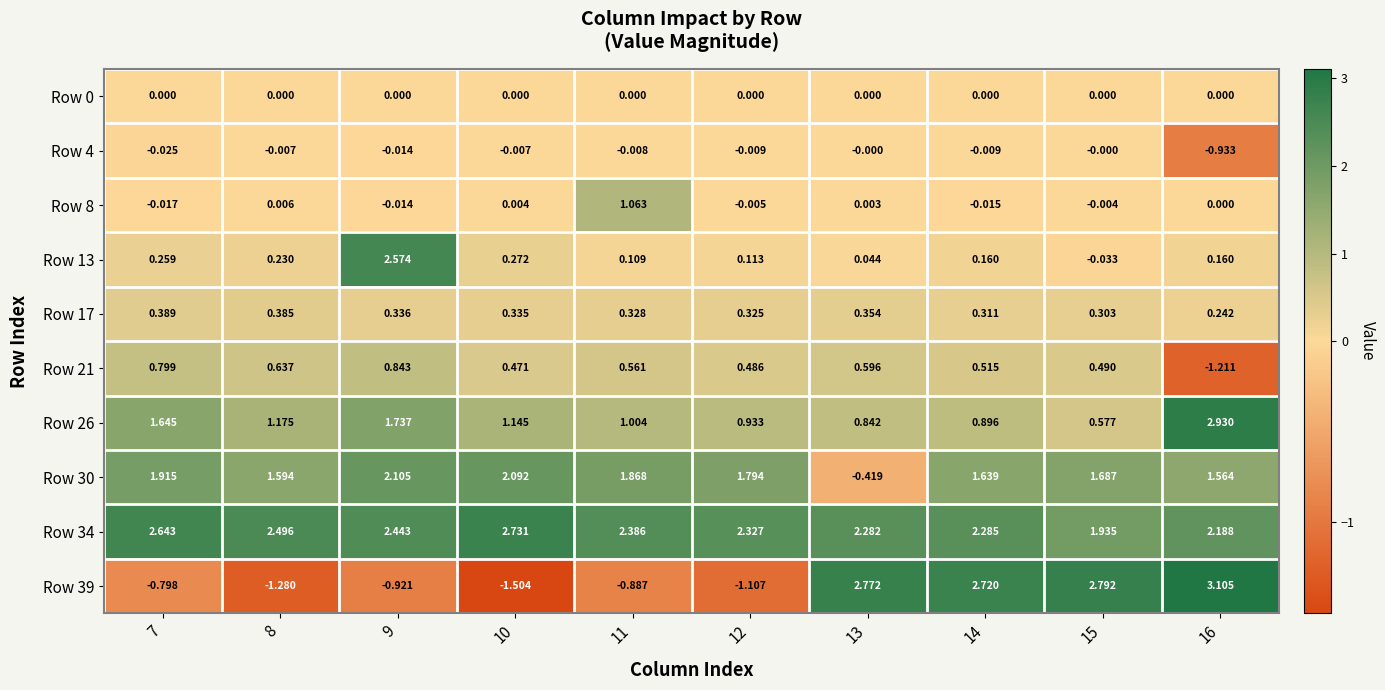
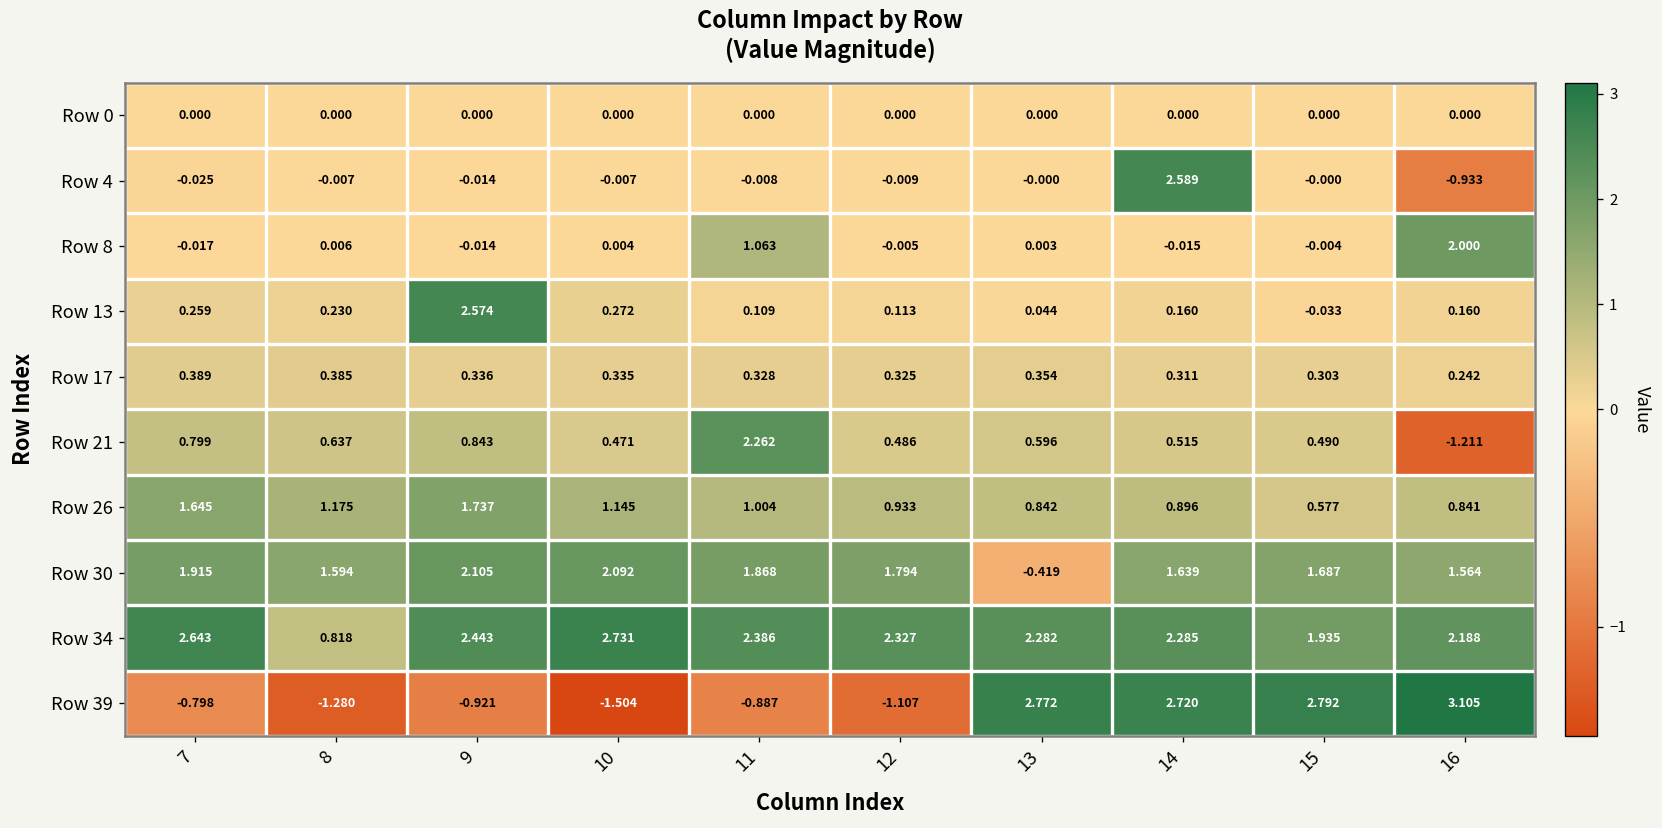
  {
    "Row 0": {
      "7": 0.000,
      "8": 0.000,
      "9": 0.000,
      "10": 0.000,
      "11": 0.000,
      "12": 0.000,
      "13": 0.000,
      "14": 0.000,
      "15": 0.000,
      "16": 0.000
    },
    "Row 4": {
      "7": -0.025,
      "8": -0.007,
      "9": -0.014,
      "10": -0.007,
      "11": -0.008,
      "12": -0.009,
      "13": -0.000,
-     "14": -0.009,
+     "14": 2.589,
      "15": -0.000,
      "16": -0.933
    },
    "Row 8": {
      "7": -0.017,
      "8": 0.006,
      "9": -0.014,
      "10": 0.004,
      "11": 1.063,
      "12": -0.005,
      "13": 0.003,
      "14": -0.015,
      "15": -0.004,
-     "16": 0.000
+     "16": 2.000
    },
    "Row 13": {
      "7": 0.259,
      "8": 0.230,
      "9": 2.574,
      "10": 0.272,
      "11": 0.109,
      "12": 0.113,
      "13": 0.044,
      "14": 0.160,
      "15": -0.033,
      "16": 0.160
    },
    "Row 17": {
      "7": 0.389,
      "8": 0.385,
      "9": 0.336,
      "10": 0.335,
      "11": 0.328,
      "12": 0.325,
      "13": 0.354,
      "14": 0.311,
      "15": 0.303,
      "16": 0.242
    },
    "Row 21": {
      "7": 0.799,
      "8": 0.637,
      "9": 0.843,
      "10": 0.471,
-     "11": 0.561,
+     "11": 2.262,
      "12": 0.486,
      "13": 0.596,
      "14": 0.515,
      "15": 0.490,
      "16": -1.211
    },
    "Row 26": {
      "7": 1.645,
      "8": 1.175,
      "9": 1.737,
      "10": 1.145,
      "11": 1.004,
      "12": 0.933,
      "13": 0.842,
      "14": 0.896,
      "15": 0.577,
-     "16": 2.930
+     "16": 0.841
    },
    "Row 30": {
      "7": 1.915,
      "8": 1.594,
      "9": 2.105,
      "10": 2.092,
      "11": 1.868,
      "12": 1.794,
      "13": -0.419,
      "14": 1.639,
      "15": 1.687,
      "16": 1.564
    },
    "Row 34": {
      "7": 2.643,
-     "8": 2.496,
+     "8": 0.818,
      "9": 2.443,
      "10": 2.731,
      "11": 2.386,
      "12": 2.327,
      "13": 2.282,
      "14": 2.285,
      "15": 1.935,
      "16": 2.188
    },
    "Row 39": {
      "7": -0.798,
      "8": -1.280,
      "9": -0.921,
      "10": -1.504,
      "11": -0.887,
      "12": -1.107,
      "13": 2.772,
      "14": 2.720,
      "15": 2.792,
      "16": 3.105
    }
  }
